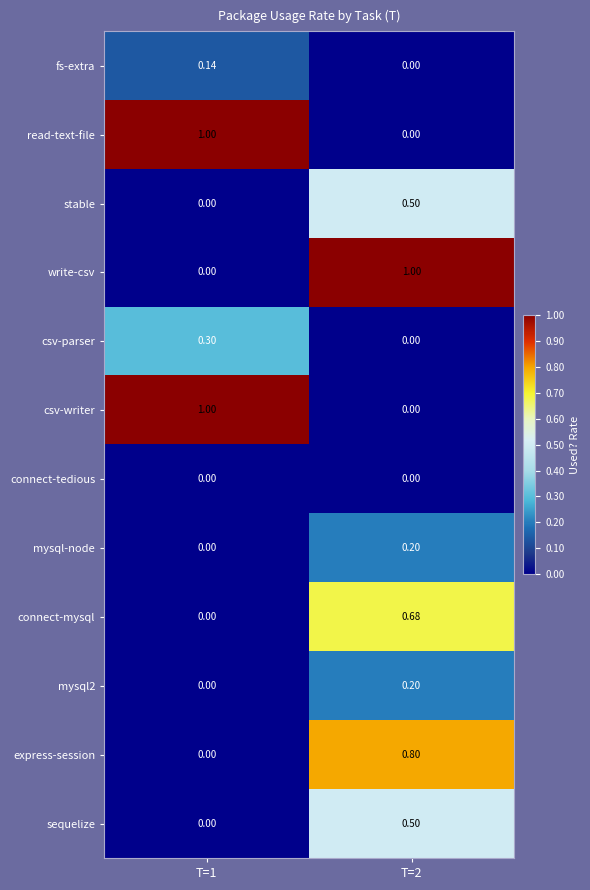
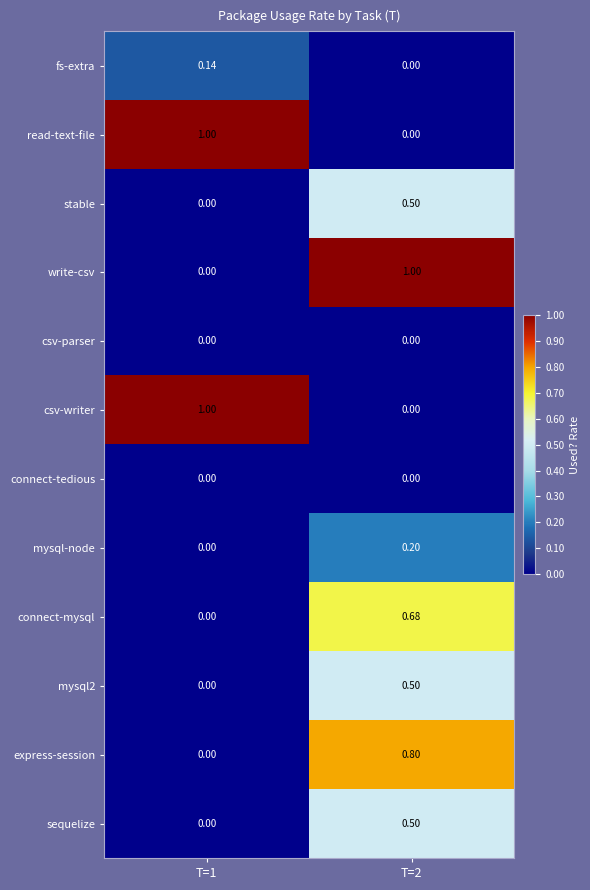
  {
    "fs-extra": {
      "T=1": 0.14,
      "T=2": 0.00
    },
    "read-text-file": {
      "T=1": 1.00,
      "T=2": 0.00
    },
    "stable": {
      "T=1": 0.00,
      "T=2": 0.50
    },
    "write-csv": {
      "T=1": 0.00,
      "T=2": 1.00
    },
    "csv-parser": {
-     "T=1": 0.30,
+     "T=1": 0.00,
      "T=2": 0.00
    },
    "csv-writer": {
      "T=1": 1.00,
      "T=2": 0.00
    },
    "connect-tedious": {
      "T=1": 0.00,
      "T=2": 0.00
    },
    "mysql-node": {
      "T=1": 0.00,
      "T=2": 0.20
    },
    "connect-mysql": {
      "T=1": 0.00,
      "T=2": 0.68
    },
    "mysql2": {
      "T=1": 0.00,
-     "T=2": 0.20
+     "T=2": 0.50
    },
    "express-session": {
      "T=1": 0.00,
      "T=2": 0.80
    },
    "sequelize": {
      "T=1": 0.00,
      "T=2": 0.50
    }
  }
